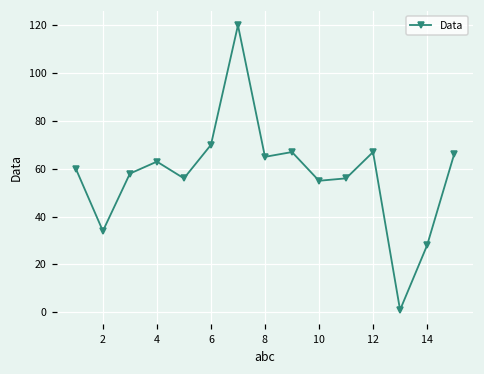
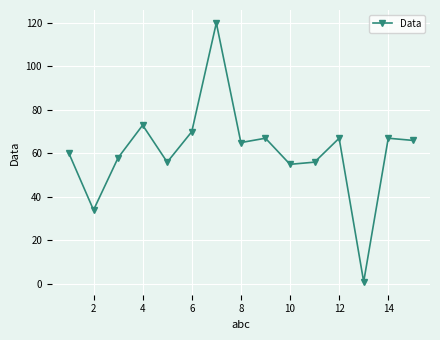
  {
    "2": 34,
-   "4": 63,
+   "4": 73,
    "6": 70,
    "8": 65,
    "10": 55,
    "12": 67,
-   "14": 28
+   "14": 67
  }
